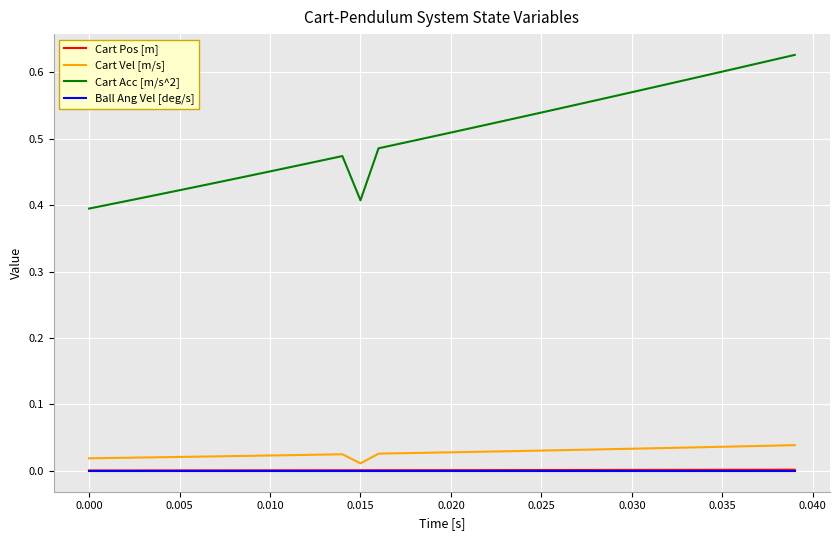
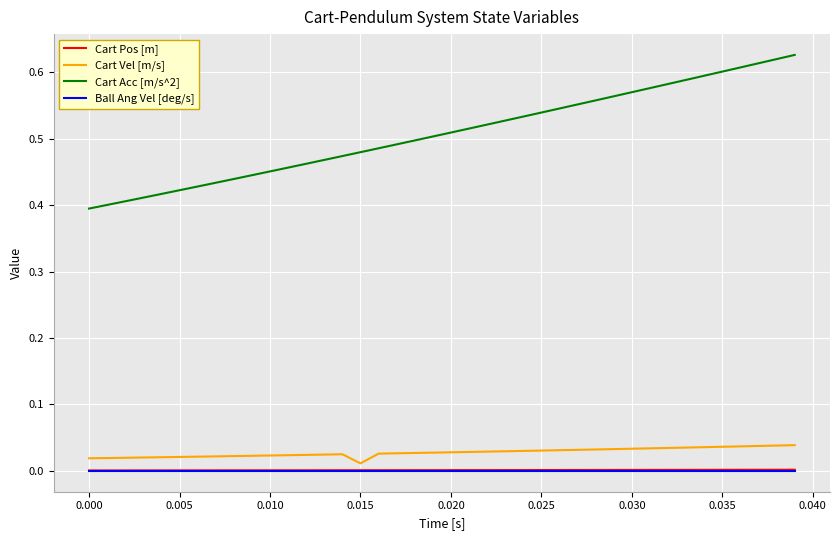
  {
    "Cart Vel [m/s]": {
      "0.000": 0.02,
      "0.005": 0.02,
      "0.010": 0.02,
      "0.015": 0.01,
      "0.020": 0.03,
      "0.025": 0.03,
      "0.030": 0.03,
      "0.035": 0.04
    },
    "Cart Acc [m/s^2]": {
      "0.000": 0.39,
      "0.005": 0.42,
      "0.010": 0.45,
-     "0.015": 0.41,
+     "0.015": 0.48,
      "0.020": 0.51,
      "0.025": 0.54,
      "0.030": 0.57,
      "0.035": 0.60
    }
  }
